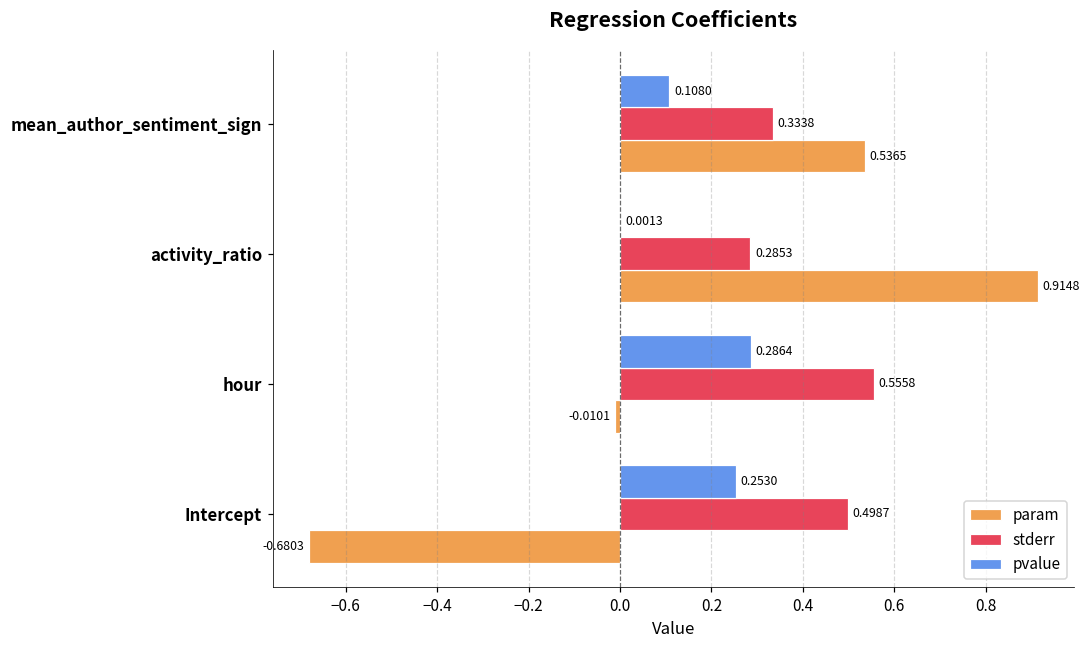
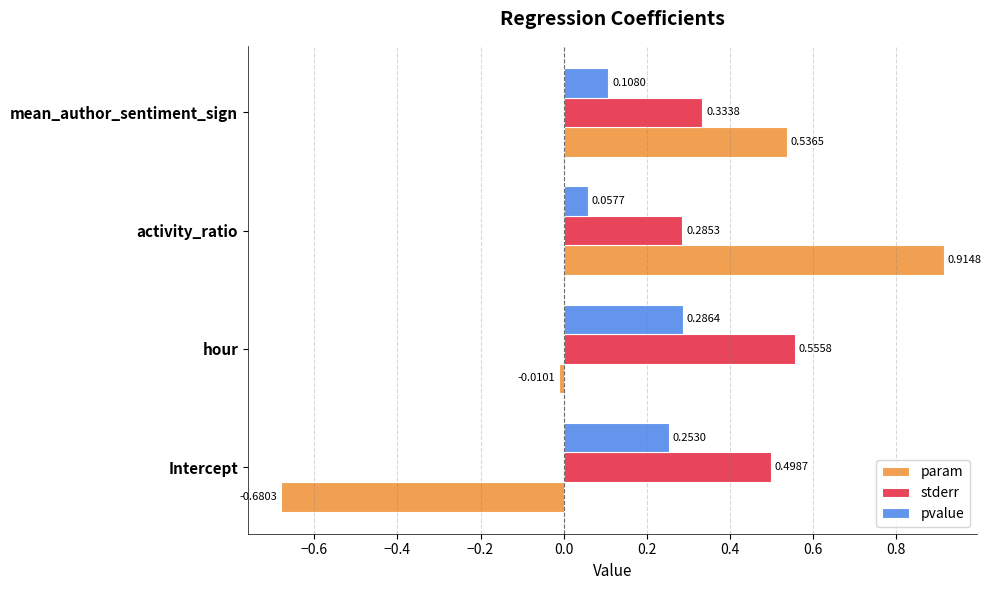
  {
    "param": {
      "mean_author_sentiment_sign": 0.5365,
      "activity_ratio": 0.9148,
      "hour": -0.0101,
      "Intercept": -0.6803
    },
    "stderr": {
      "mean_author_sentiment_sign": 0.3338,
      "activity_ratio": 0.2853,
      "hour": 0.5558,
      "Intercept": 0.4987
    },
    "pvalue": {
      "mean_author_sentiment_sign": 0.1080,
-     "activity_ratio": 0.0013,
+     "activity_ratio": 0.0577,
      "hour": 0.2864,
      "Intercept": 0.2530
    }
  }
